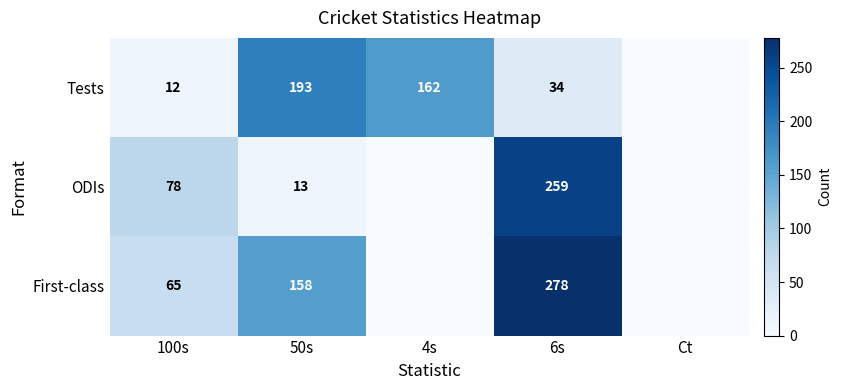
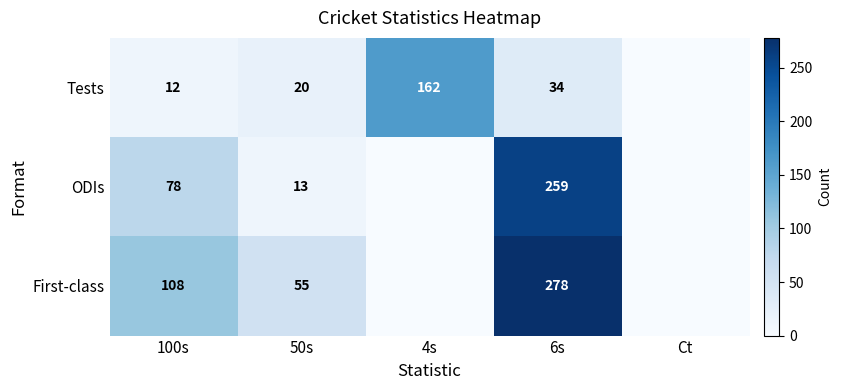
  {
    "Tests": {
      "100s": 12,
-     "50s": 193,
+     "50s": 20,
      "4s": 162,
      "6s": 34
    },
    "ODIs": {
      "100s": 78,
      "50s": 13,
      "6s": 259
    },
    "First-class": {
-     "100s": 65,
-     "50s": 158,
+     "100s": 108,
+     "50s": 55,
      "6s": 278
    }
  }
